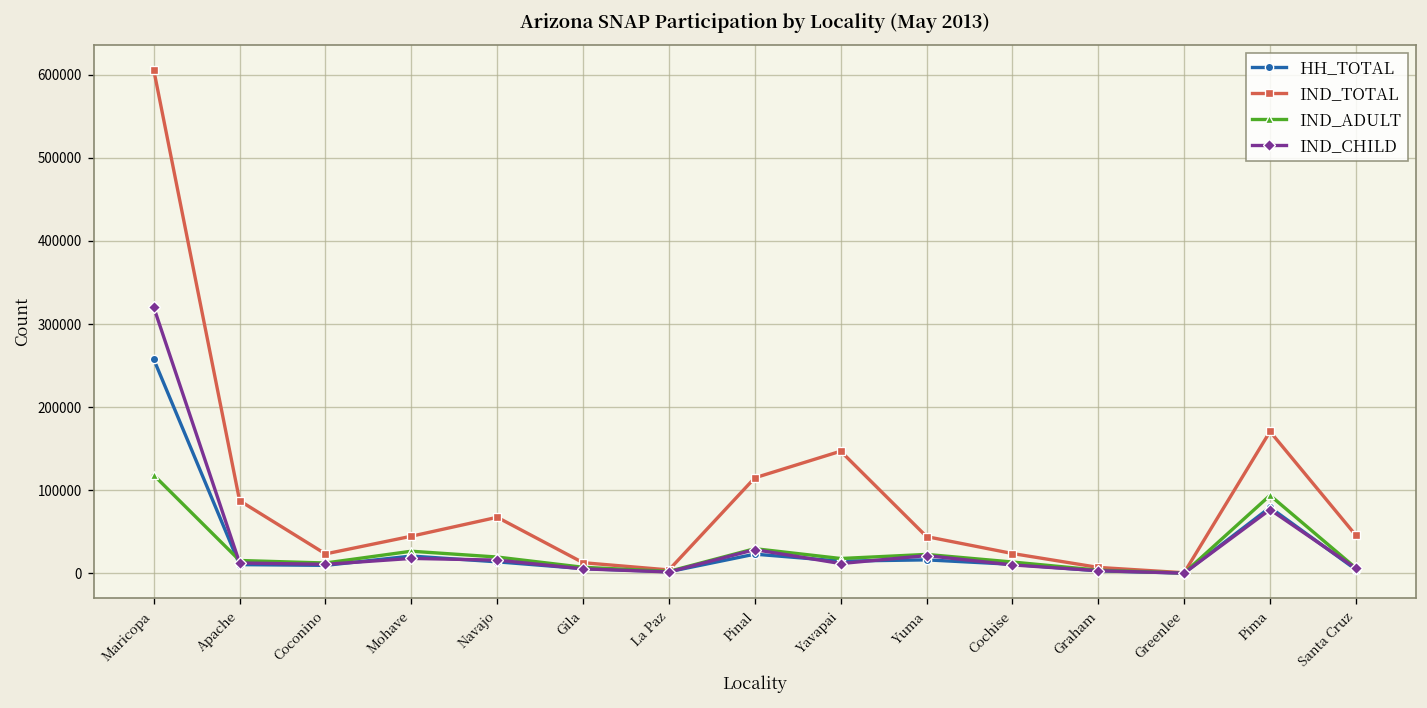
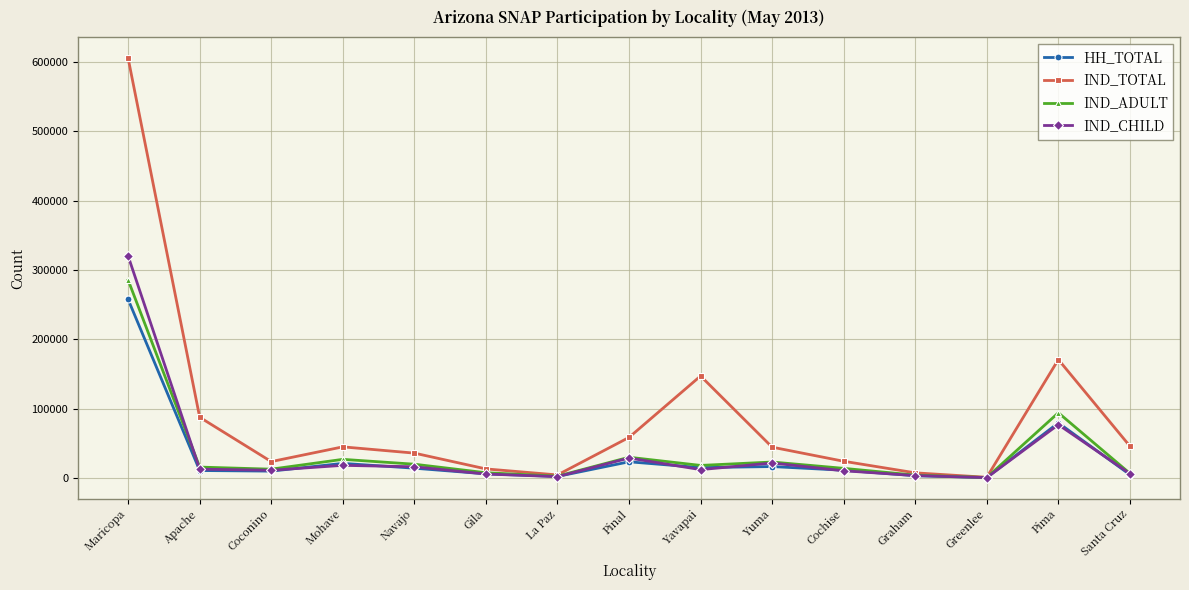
  {
    "HH_TOTAL": {
      "Maricopa": 260000,
      "Pinal": 20000,
      "Yuma": 20000
    },
    "IND_TOTAL": {
      "Maricopa": 610000,
      "Apache": 90000,
      "Coconino": 20000,
      "Mohave": 40000,
-     "Navajo": 70000,
+     "Navajo": 40000,
      "Gila": 10000,
-     "Pinal": 110000,
+     "Pinal": 60000,
      "Yavapai": 150000,
      "Yuma": 40000,
      "Cochise": 20000,
      "Pima": 170000,
      "Santa Cruz": 50000
    },
    "IND_ADULT": {
-     "Maricopa": 120000,
+     "Maricopa": 290000,
      "Mohave": 30000,
      "Navajo": 20000,
      "Pima": 90000
    },
    "IND_CHILD": {
      "Maricopa": 320000
    }
  }
